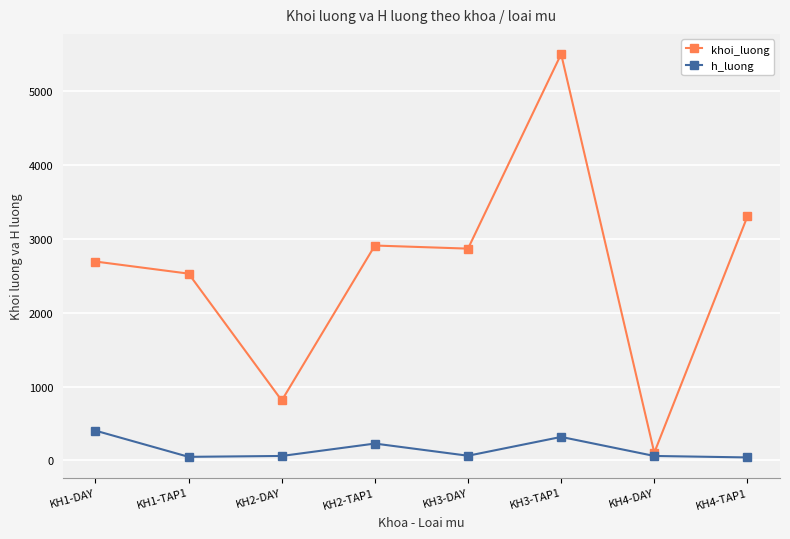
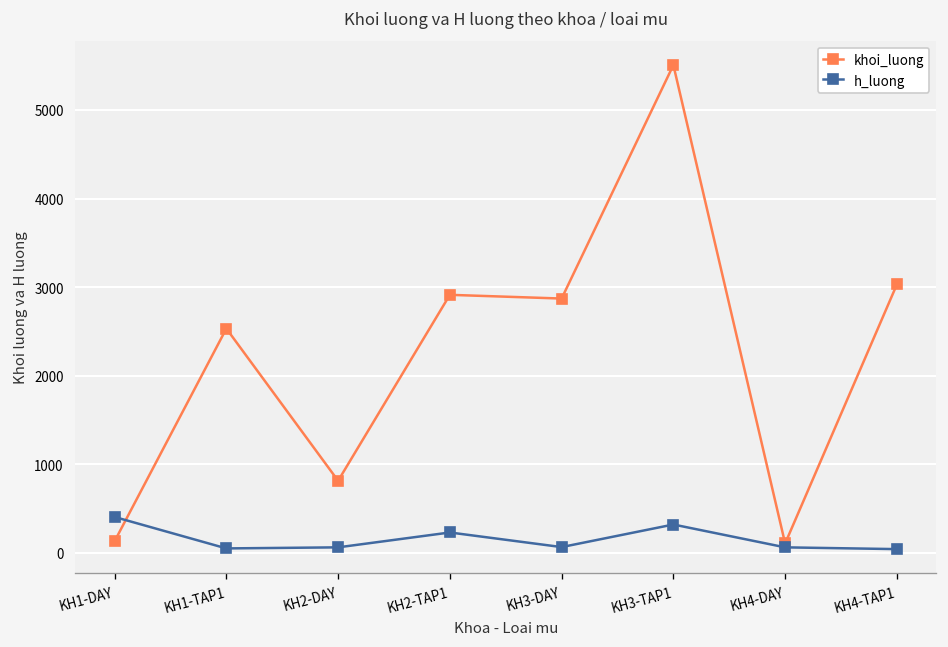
  {
    "khoi_luong": {
-     "KH1-DAY": 2700,
+     "KH1-DAY": 100,
      "KH1-TAP1": 2500,
      "KH2-DAY": 800,
      "KH2-TAP1": 2900,
      "KH3-DAY": 2900,
      "KH3-TAP1": 5500,
      "KH4-DAY": 100,
-     "KH4-TAP1": 3300
+     "KH4-TAP1": 3000
    },
    "h_luong": {
      "KH1-DAY": 400,
      "KH1-TAP1": 0,
      "KH2-DAY": 100,
      "KH2-TAP1": 200,
      "KH3-DAY": 100,
      "KH3-TAP1": 300,
      "KH4-DAY": 100,
      "KH4-TAP1": 0
    }
  }
